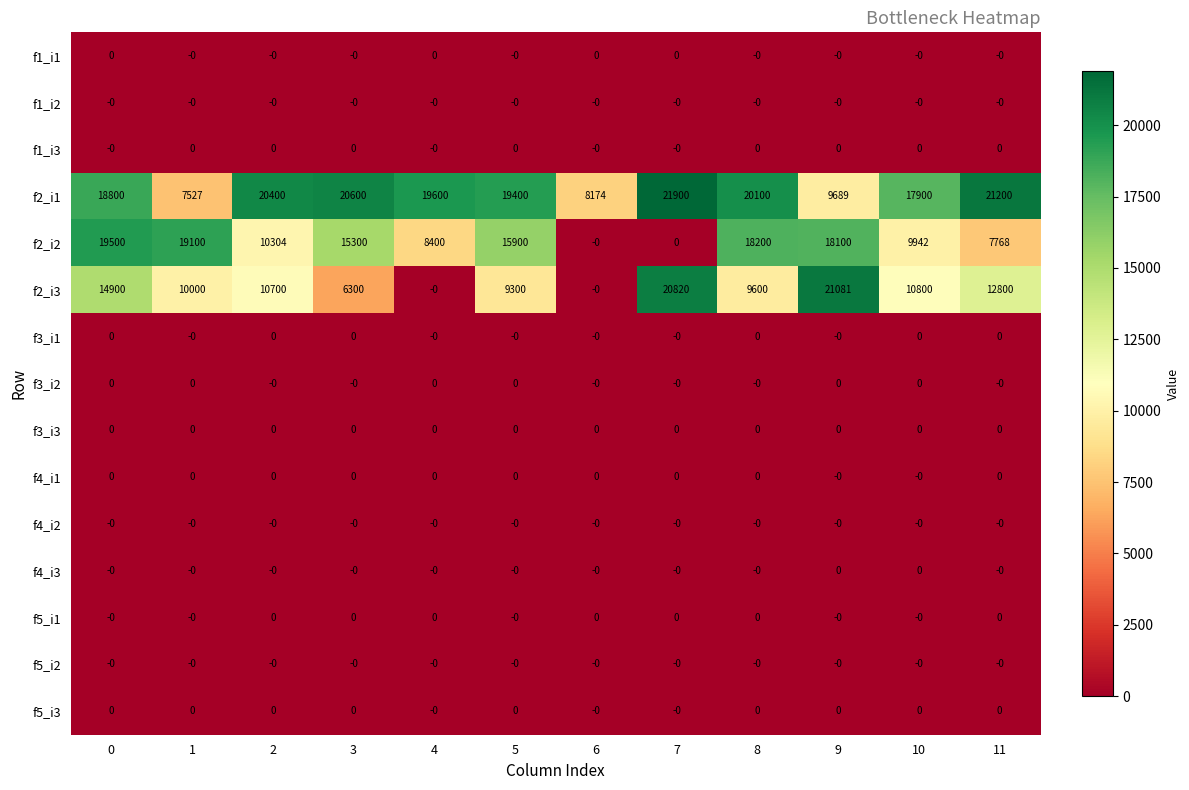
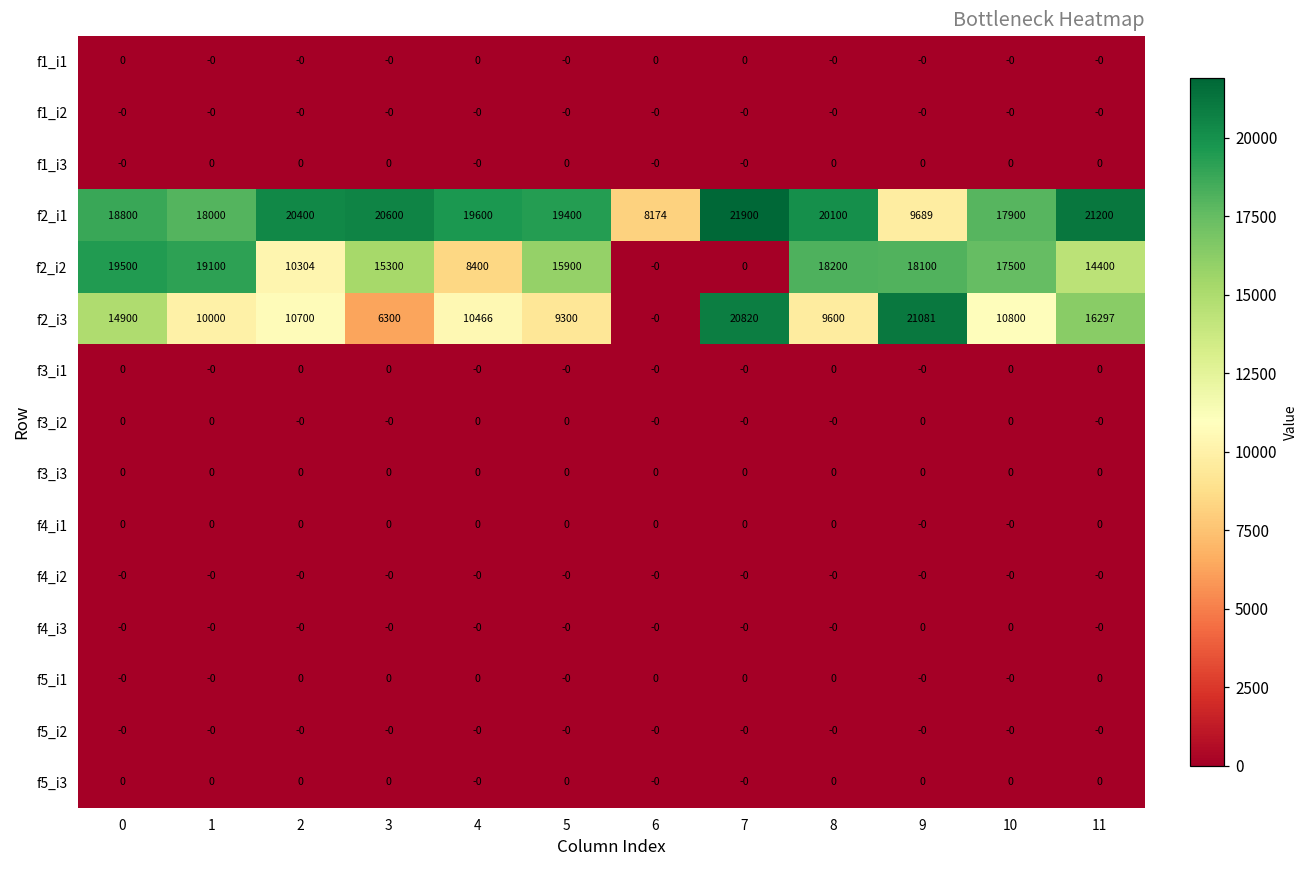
  {
    "f1_i1": {
      "0": 0,
      "1": -0,
      "2": -0,
      "3": -0,
      "4": 0,
      "5": -0,
      "6": 0,
      "7": 0,
      "8": -0,
      "9": -0,
      "10": -0,
      "11": -0
    },
    "f1_i2": {
      "0": -0,
      "1": -0,
      "2": -0,
      "3": -0,
      "4": -0,
      "5": -0,
      "6": -0,
      "7": -0,
      "8": -0,
      "9": -0,
      "10": -0,
      "11": -0
    },
    "f1_i3": {
      "0": -0,
      "1": 0,
      "2": 0,
      "3": 0,
      "4": -0,
      "5": 0,
      "6": -0,
      "7": -0,
      "8": 0,
      "9": 0,
      "10": 0,
      "11": 0
    },
    "f2_i1": {
      "0": 18800,
-     "1": 7527,
+     "1": 18000,
      "2": 20400,
      "3": 20600,
      "4": 19600,
      "5": 19400,
      "6": 8174,
      "7": 21900,
      "8": 20100,
      "9": 9689,
      "10": 17900,
      "11": 21200
    },
    "f2_i2": {
      "0": 19500,
      "1": 19100,
      "2": 10304,
      "3": 15300,
      "4": 8400,
      "5": 15900,
      "6": -0,
      "7": 0,
      "8": 18200,
      "9": 18100,
-     "10": 9942,
-     "11": 7768
+     "10": 17500,
+     "11": 14400
    },
    "f2_i3": {
      "0": 14900,
      "1": 10000,
      "2": 10700,
      "3": 6300,
-     "4": -0,
+     "4": 10466,
      "5": 9300,
      "6": -0,
      "7": 20820,
      "8": 9600,
      "9": 21081,
      "10": 10800,
-     "11": 12800
+     "11": 16297
    },
    "f3_i1": {
      "0": 0,
      "1": -0,
      "2": 0,
      "3": 0,
      "4": -0,
      "5": -0,
      "6": -0,
      "7": -0,
      "8": 0,
      "9": -0,
      "10": 0,
      "11": 0
    },
    "f3_i2": {
      "0": 0,
      "1": 0,
      "2": -0,
      "3": -0,
      "4": 0,
      "5": 0,
      "6": -0,
      "7": -0,
      "8": -0,
      "9": 0,
      "10": 0,
      "11": -0
    },
    "f3_i3": {
      "0": 0,
      "1": 0,
      "2": 0,
      "3": 0,
      "4": 0,
      "5": 0,
      "6": 0,
      "7": 0,
      "8": 0,
      "9": 0,
      "10": 0,
      "11": 0
    },
    "f4_i1": {
      "0": 0,
      "1": 0,
      "2": 0,
      "3": 0,
      "4": 0,
      "5": 0,
      "6": 0,
      "7": 0,
      "8": 0,
      "9": -0,
      "10": -0,
      "11": 0
    },
    "f4_i2": {
      "0": -0,
      "1": -0,
      "2": -0,
      "3": -0,
      "4": -0,
      "5": -0,
      "6": -0,
      "7": -0,
      "8": -0,
      "9": -0,
      "10": -0,
      "11": -0
    },
    "f4_i3": {
      "0": -0,
      "1": -0,
      "2": -0,
      "3": -0,
      "4": -0,
      "5": -0,
      "6": -0,
      "7": -0,
      "8": -0,
      "9": 0,
      "10": 0,
      "11": -0
    },
    "f5_i1": {
      "0": -0,
      "1": -0,
      "2": 0,
      "3": 0,
      "4": 0,
      "5": -0,
      "6": 0,
      "7": 0,
      "8": 0,
      "9": -0,
      "10": -0,
      "11": 0
    },
    "f5_i2": {
      "0": -0,
      "1": -0,
      "2": -0,
      "3": -0,
      "4": -0,
      "5": -0,
      "6": -0,
      "7": -0,
      "8": -0,
      "9": -0,
      "10": -0,
      "11": -0
    },
    "f5_i3": {
      "0": 0,
      "1": 0,
      "2": 0,
      "3": 0,
      "4": -0,
      "5": 0,
      "6": -0,
      "7": -0,
      "8": 0,
      "9": 0,
      "10": 0,
      "11": 0
    }
  }
